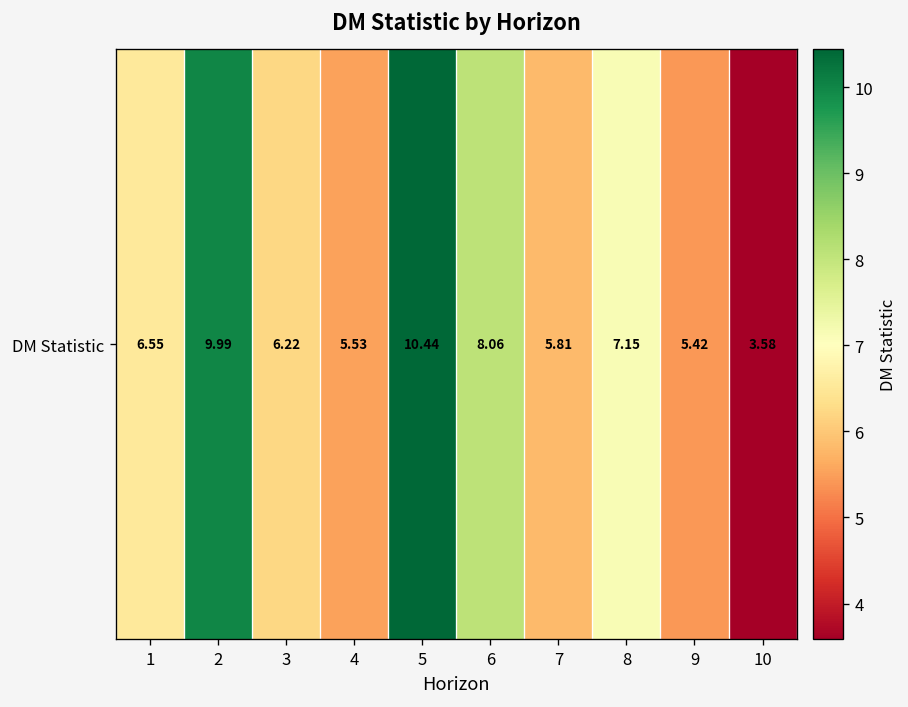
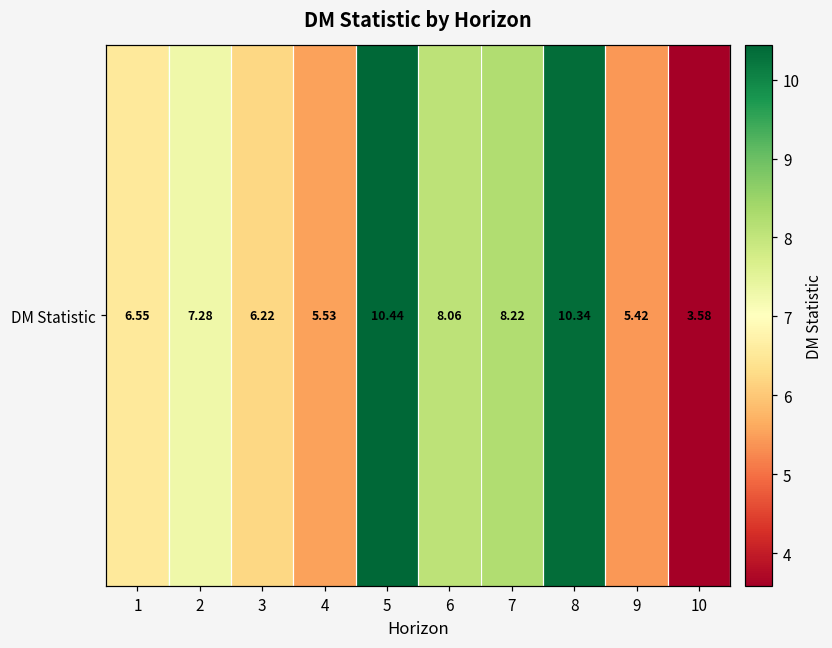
  {
    "DM Statistic": {
      "1": 6.55,
-     "2": 9.99,
+     "2": 7.28,
      "3": 6.22,
      "4": 5.53,
      "5": 10.44,
      "6": 8.06,
-     "7": 5.81,
-     "8": 7.15,
+     "7": 8.22,
+     "8": 10.34,
      "9": 5.42,
      "10": 3.58
    }
  }
